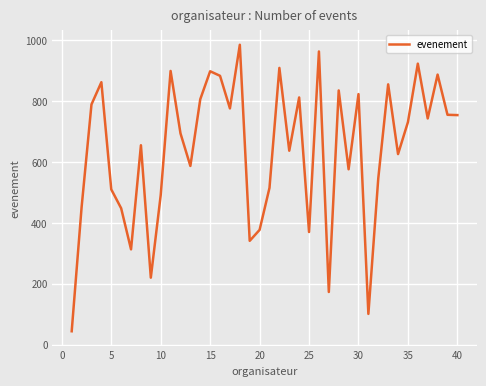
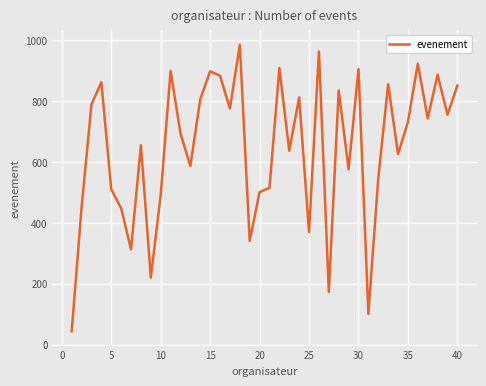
  {
    "5": 510,
    "10": 490,
    "15": 900,
-   "20": 380,
+   "20": 500,
    "25": 370,
-   "30": 820,
+   "30": 910,
    "35": 730,
-   "40": 750
+   "40": 850
  }
